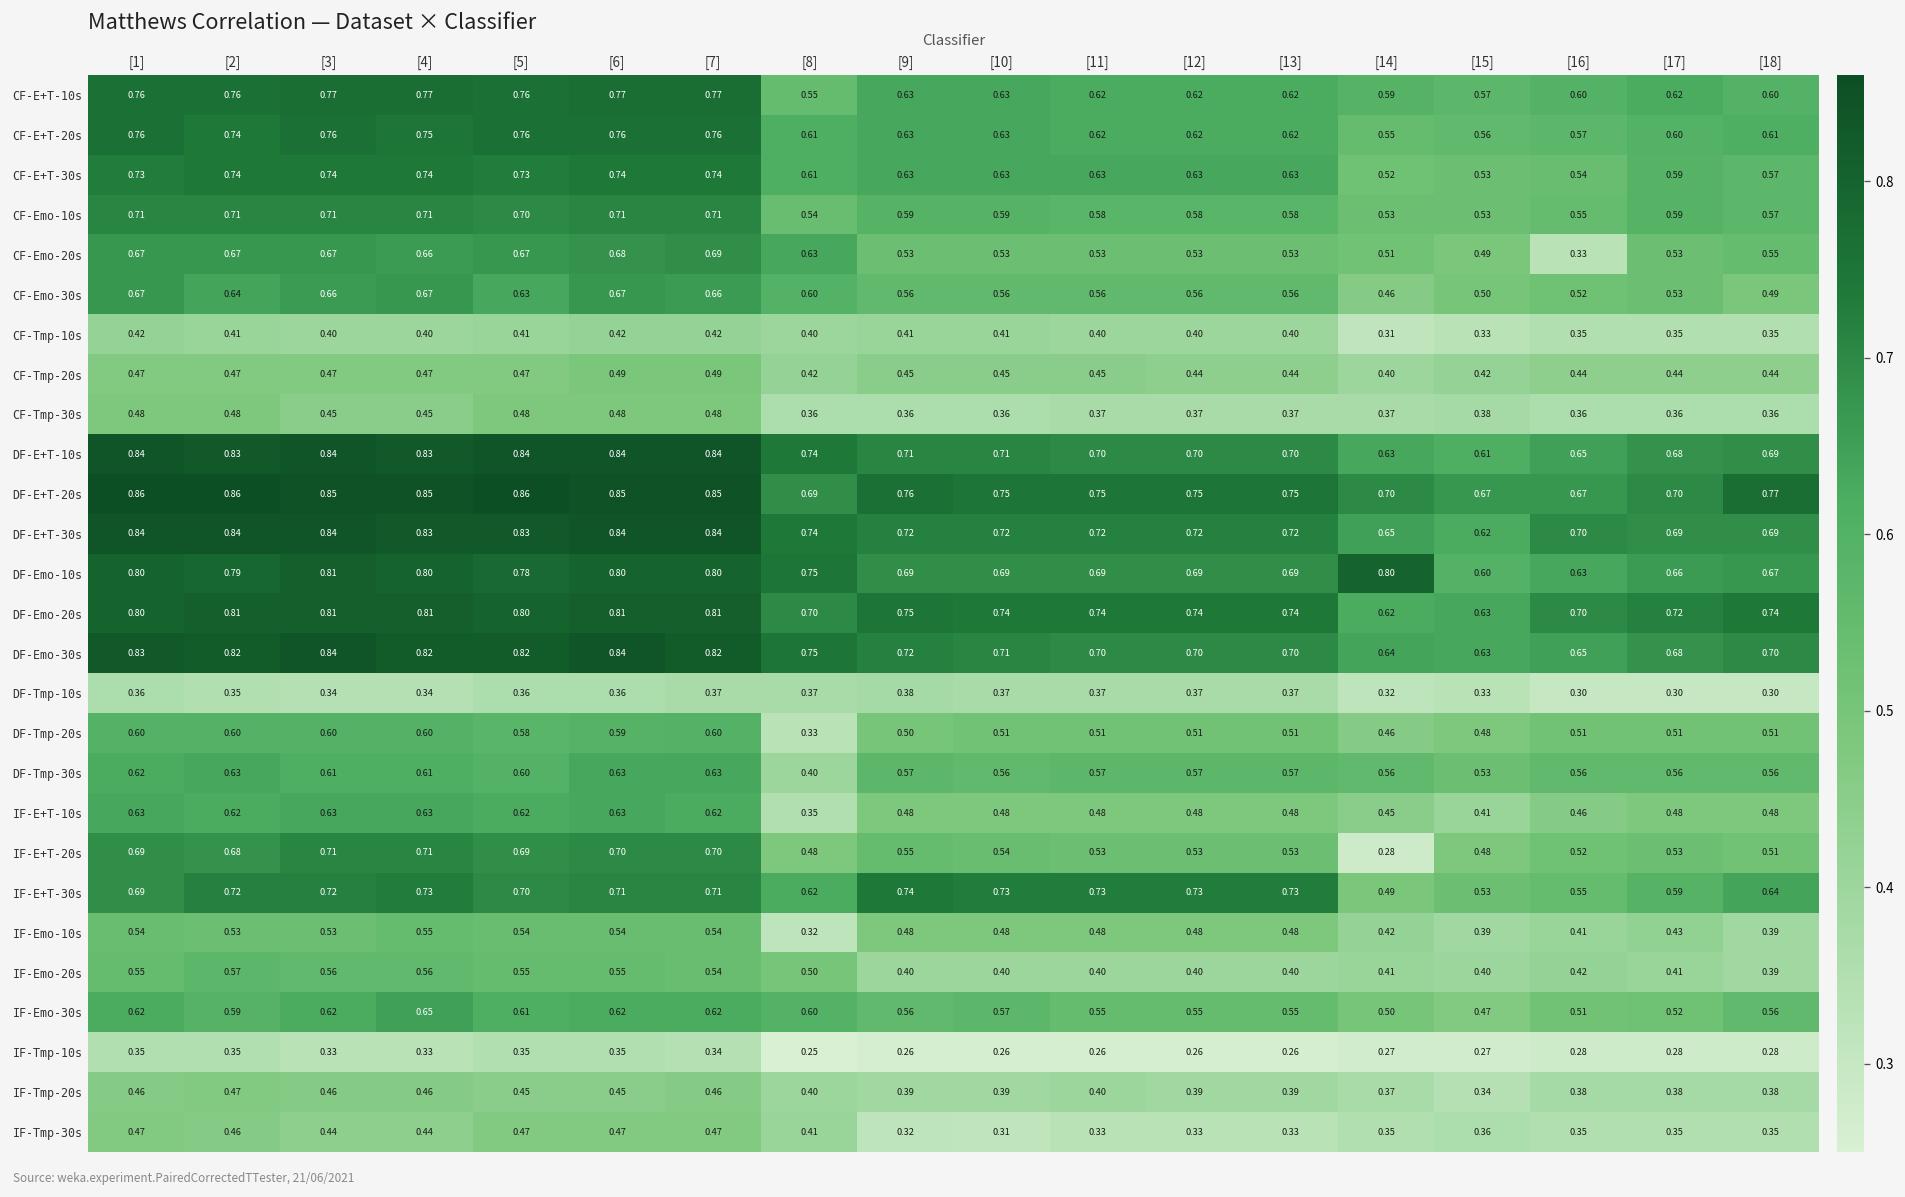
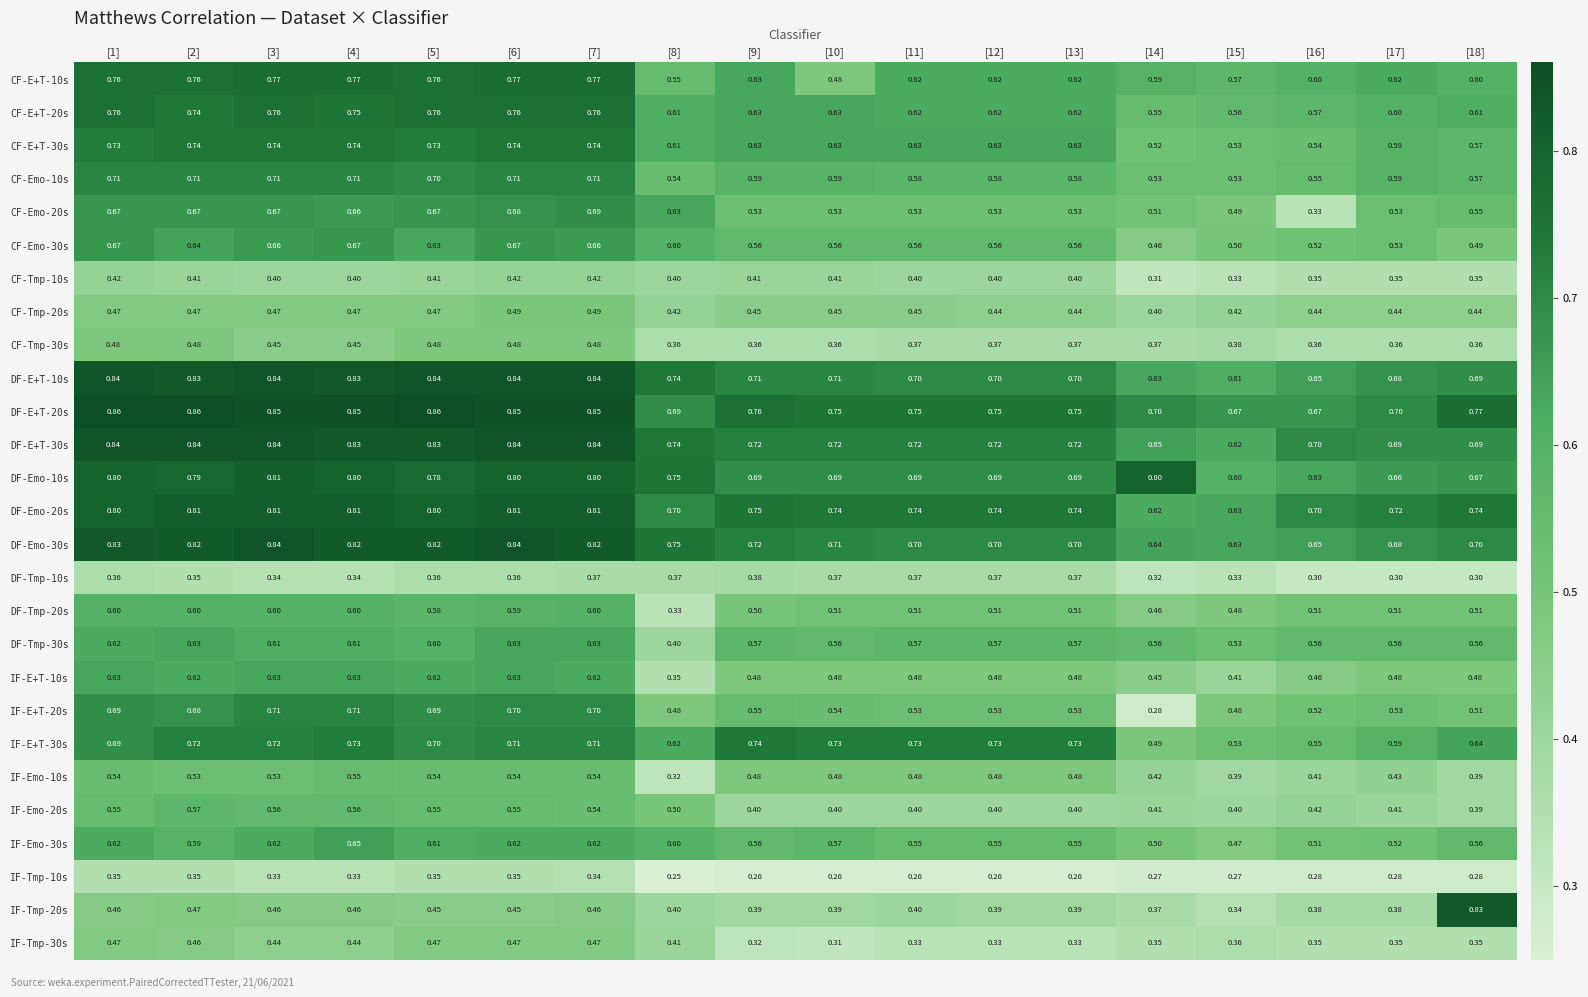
  {
    "CF-E+T-10s": {
      "[1]": 0.76,
      "[2]": 0.76,
      "[3]": 0.77,
      "[4]": 0.77,
      "[5]": 0.76,
      "[6]": 0.77,
      "[7]": 0.77,
      "[8]": 0.55,
      "[9]": 0.63,
-     "[10]": 0.63,
+     "[10]": 0.48,
      "[11]": 0.62,
      "[12]": 0.62,
      "[13]": 0.62,
      "[14]": 0.59,
      "[15]": 0.57,
      "[16]": 0.60,
      "[17]": 0.62,
      "[18]": 0.60
    },
    "IF-Tmp-20s": {
      "[1]": 0.46,
      "[2]": 0.47,
      "[3]": 0.46,
      "[4]": 0.46,
      "[5]": 0.45,
      "[6]": 0.45,
      "[7]": 0.46,
      "[8]": 0.40,
      "[9]": 0.39,
      "[10]": 0.39,
      "[11]": 0.40,
      "[12]": 0.39,
      "[13]": 0.39,
      "[14]": 0.37,
      "[15]": 0.34,
      "[16]": 0.38,
      "[17]": 0.38,
-     "[18]": 0.38
+     "[18]": 0.83
    }
  }
